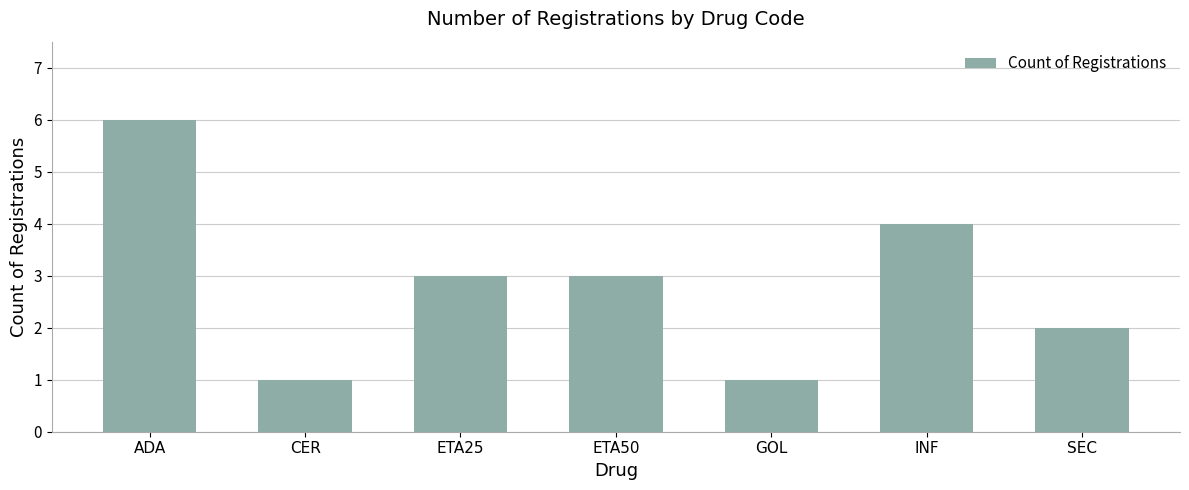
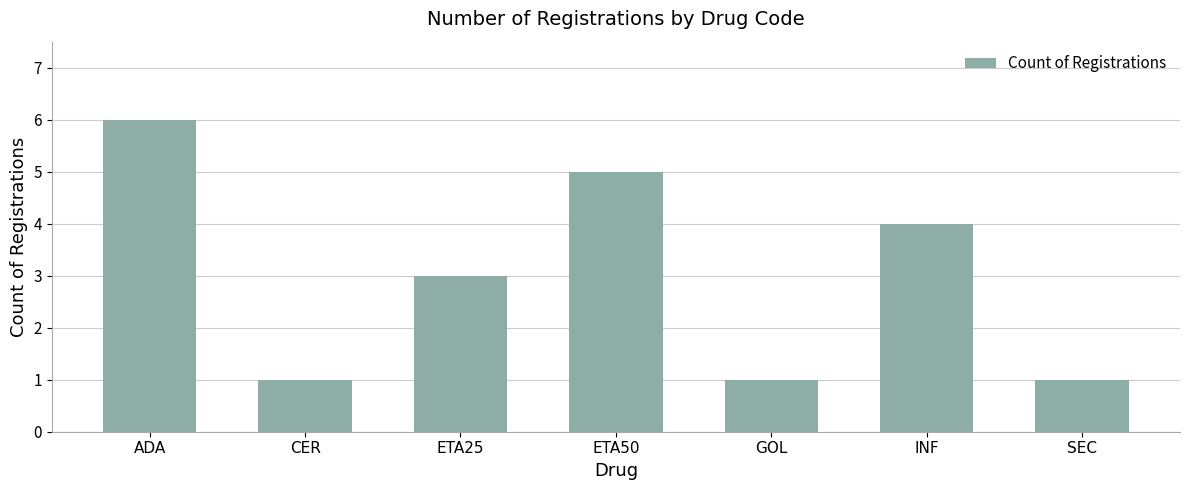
  {
    "ADA": 6,
    "CER": 1,
    "ETA25": 3,
-   "ETA50": 3,
+   "ETA50": 5,
    "GOL": 1,
    "INF": 4,
-   "SEC": 2
+   "SEC": 1
  }
